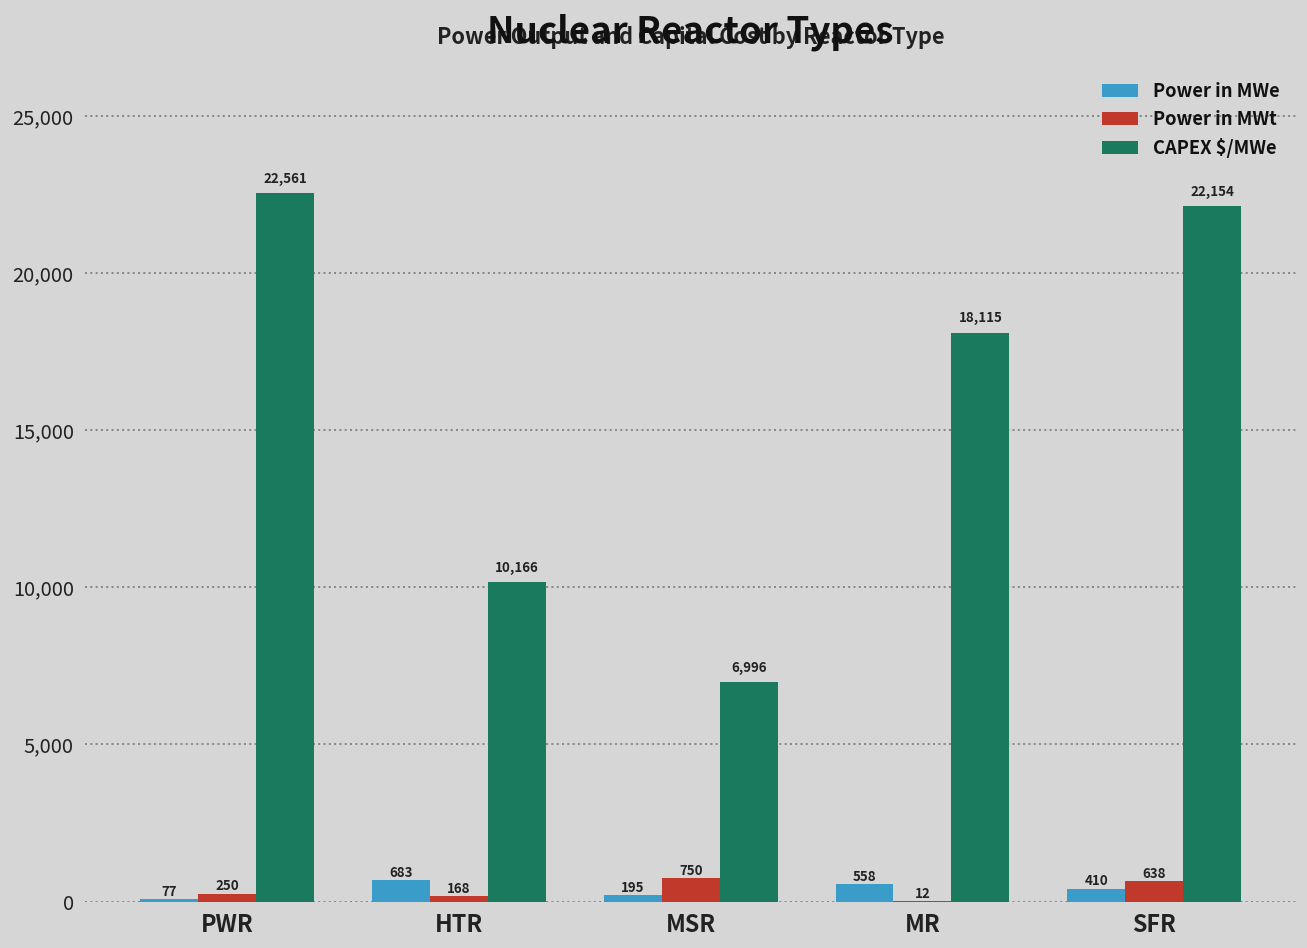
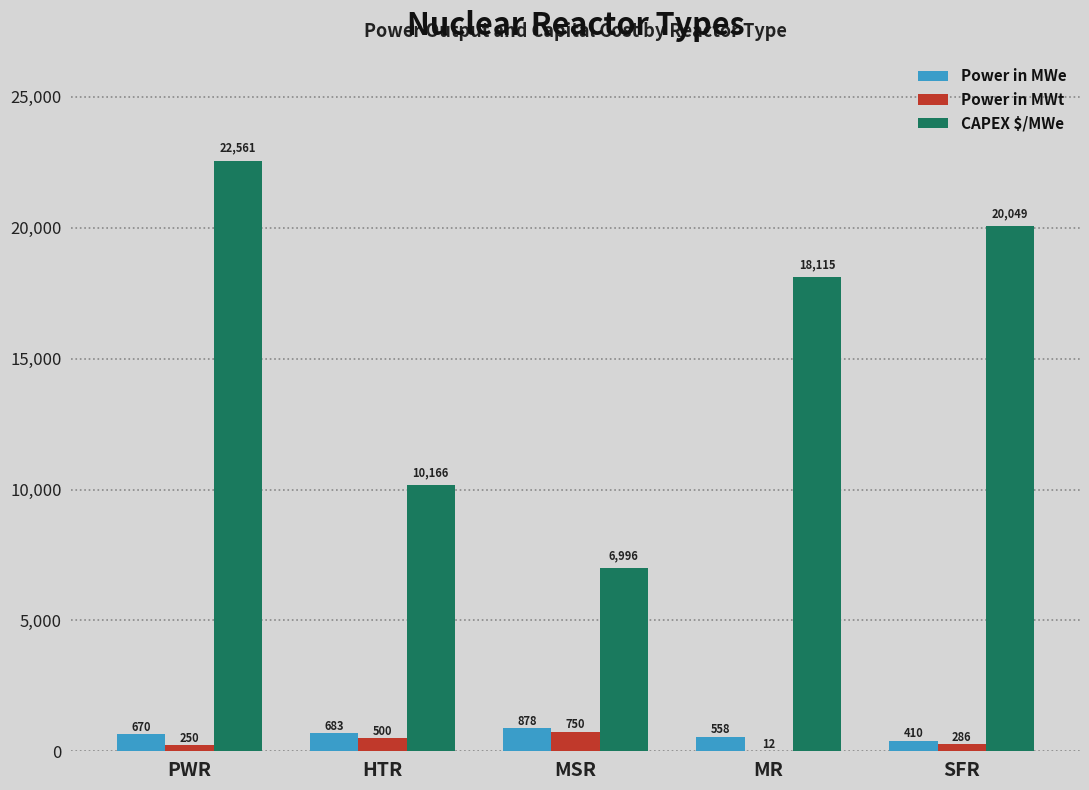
  {
    "Power in MWe": {
-     "PWR": "77",
+     "PWR": "670",
      "HTR": "683",
-     "MSR": "195",
+     "MSR": "878",
      "MR": "558",
      "SFR": "410"
    },
    "Power in MWt": {
      "PWR": "250",
-     "HTR": "168",
+     "HTR": "500",
      "MSR": "750",
      "MR": "12",
-     "SFR": "638"
+     "SFR": "286"
    },
    "CAPEX $/MWe": {
      "PWR": "22,561",
      "HTR": "10,166",
      "MSR": "6,996",
      "MR": "18,115",
-     "SFR": "22,154"
+     "SFR": "20,049"
    }
  }
